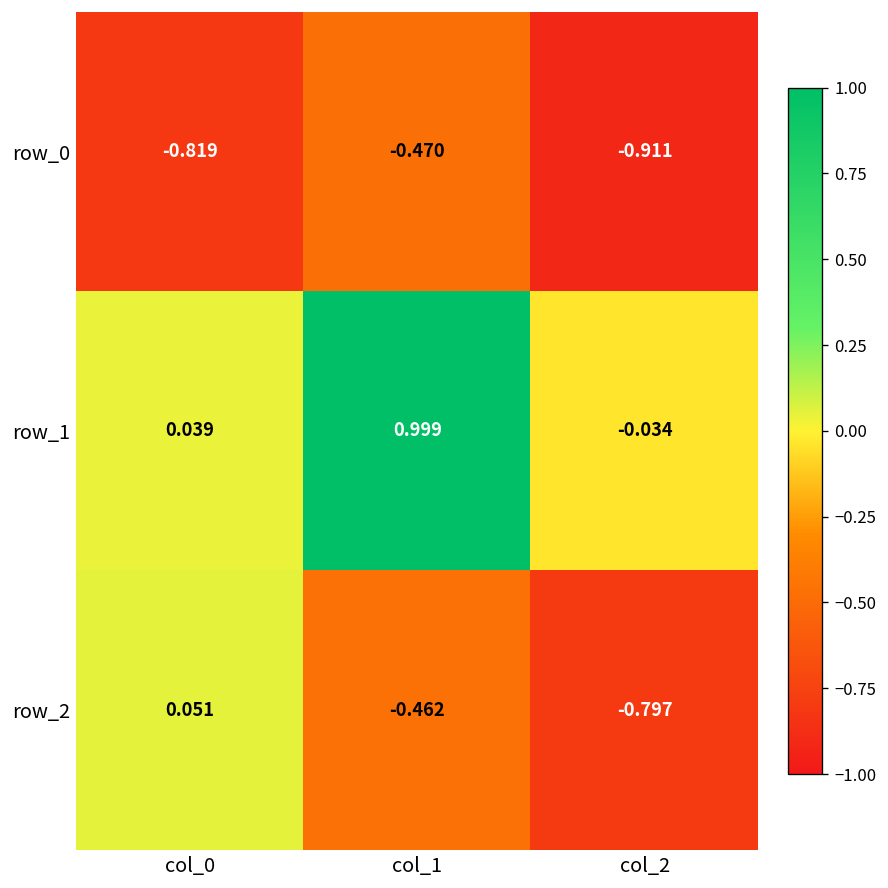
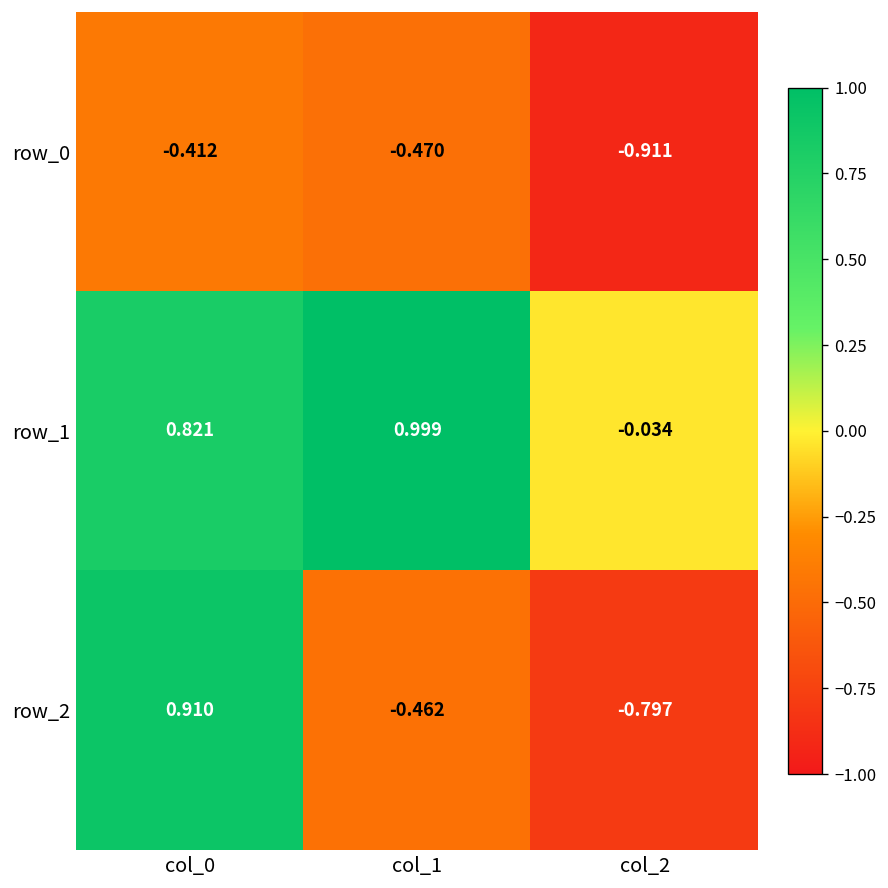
  {
    "row_0": {
-     "col_0": -0.819,
+     "col_0": -0.412,
      "col_1": -0.470,
      "col_2": -0.911
    },
    "row_1": {
-     "col_0": 0.039,
+     "col_0": 0.821,
      "col_1": 0.999,
      "col_2": -0.034
    },
    "row_2": {
-     "col_0": 0.051,
+     "col_0": 0.910,
      "col_1": -0.462,
      "col_2": -0.797
    }
  }
